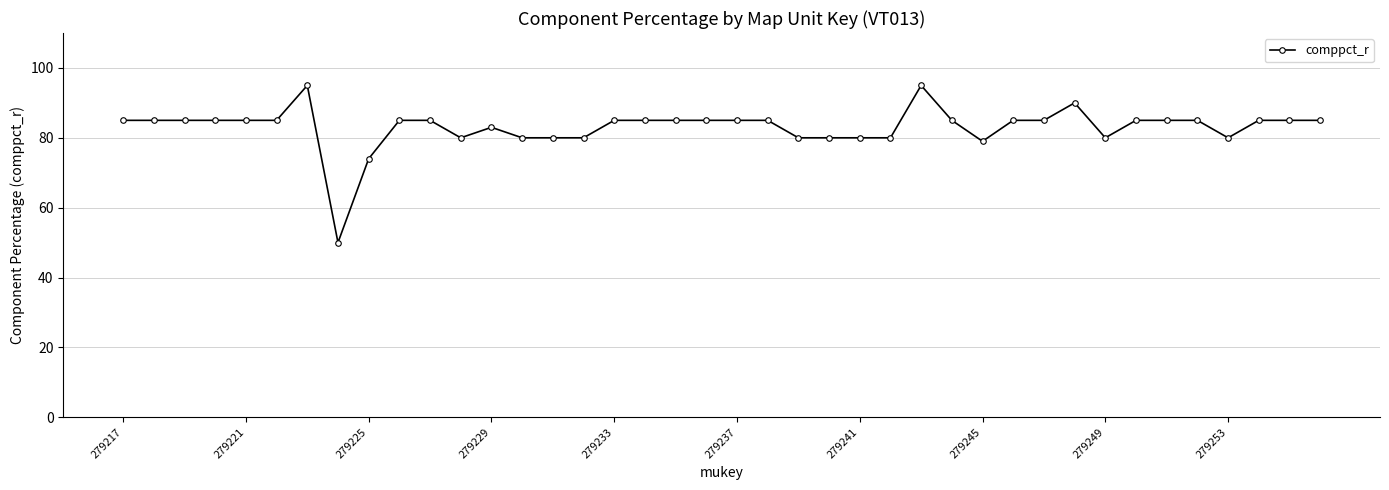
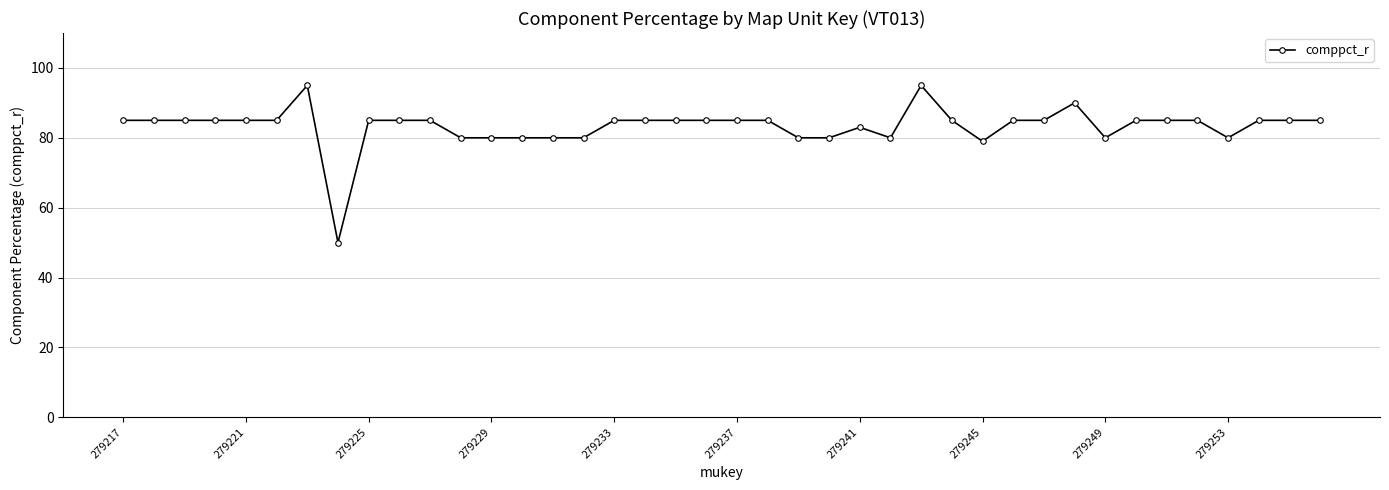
  {
    "279217": 85,
    "279221": 85,
-   "279225": 74,
-   "279229": 83,
+   "279225": 85,
+   "279229": 80,
    "279233": 85,
    "279237": 85,
-   "279241": 80,
+   "279241": 83,
    "279245": 79,
    "279249": 80,
    "279253": 80
  }
